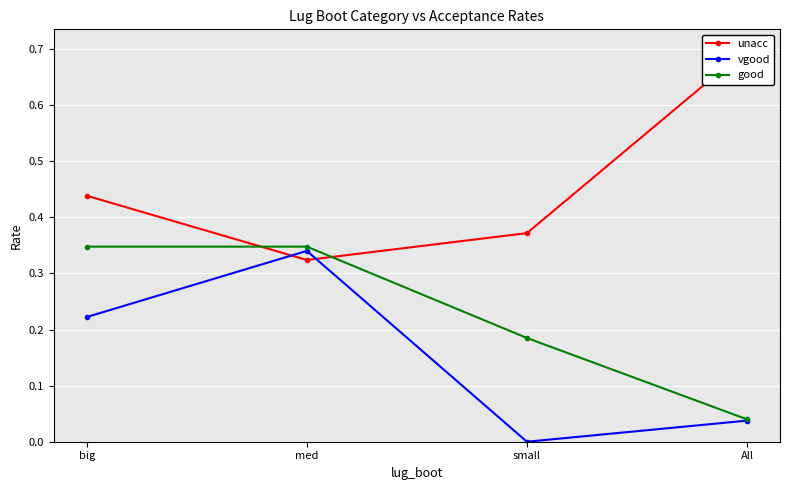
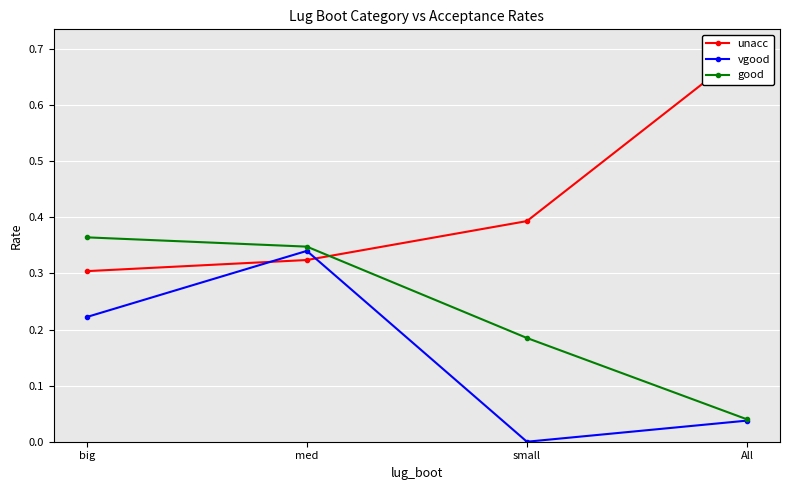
  {
    "unacc": {
-     "big": 0.44,
+     "big": 0.30,
      "med": 0.32,
-     "small": 0.37
+     "small": 0.39
    },
    "vgood": {
      "big": 0.22,
      "med": 0.34,
      "small": 0.00
    },
    "good": {
-     "big": 0.35,
+     "big": 0.36,
      "med": 0.35,
      "small": 0.18
    }
  }
